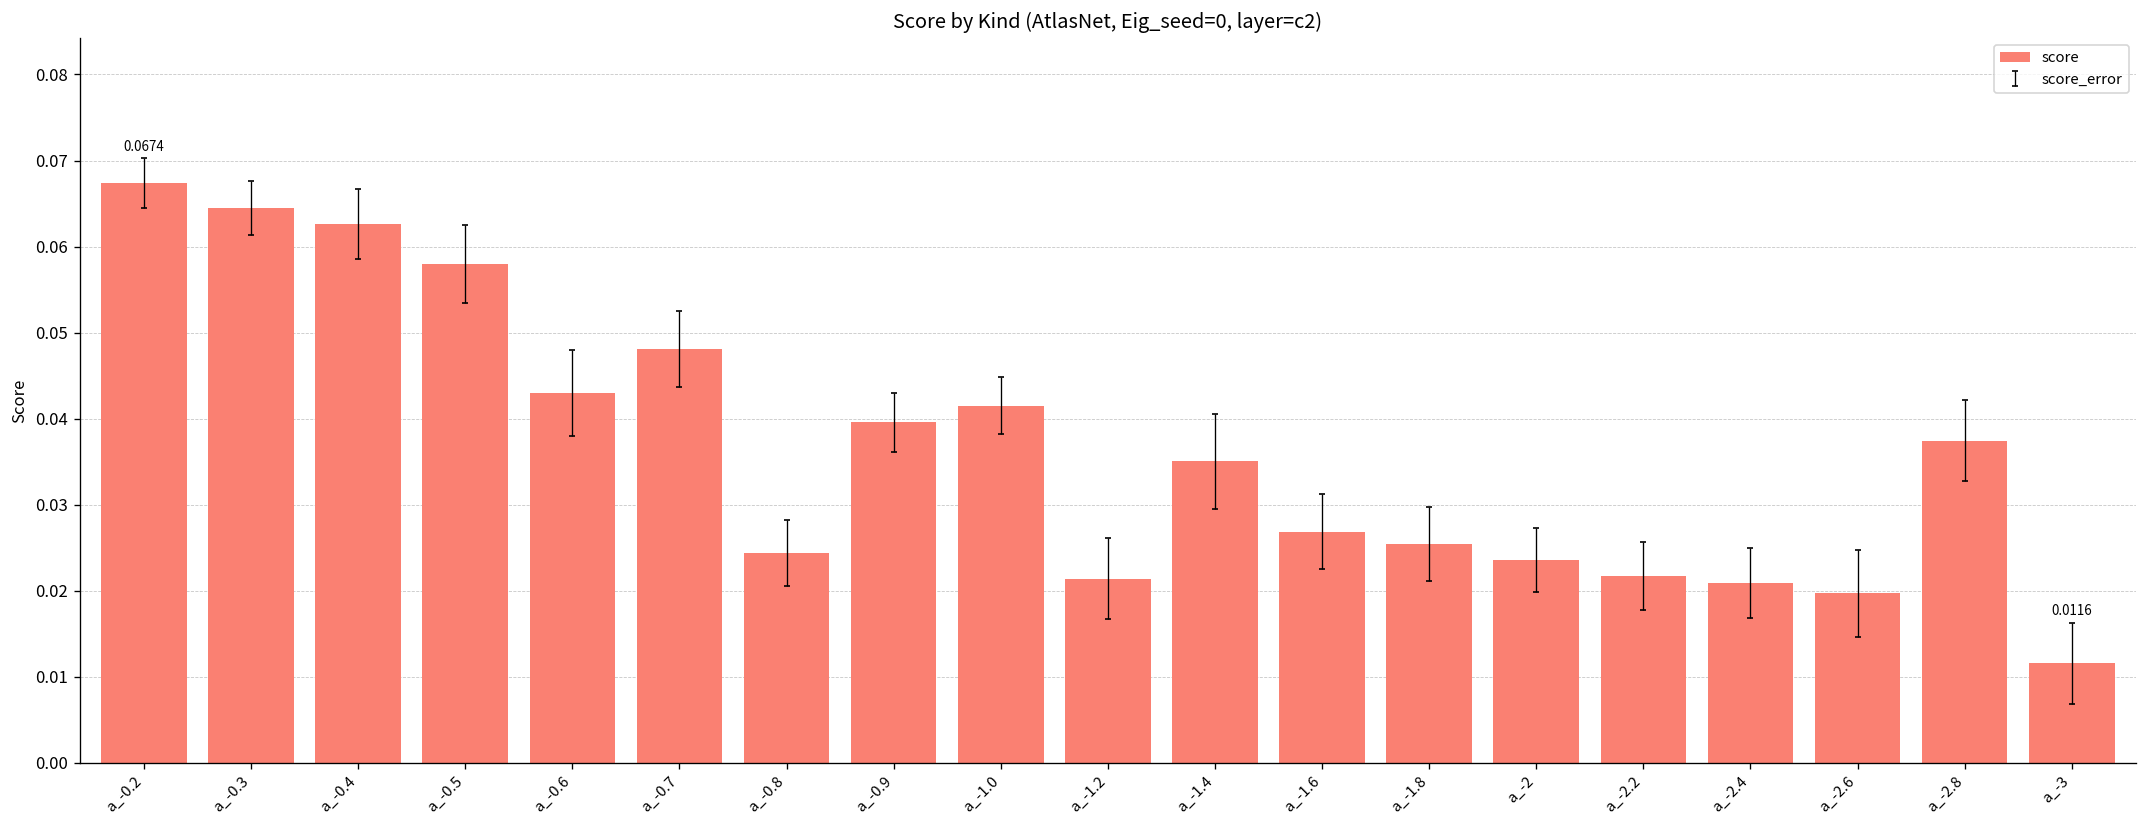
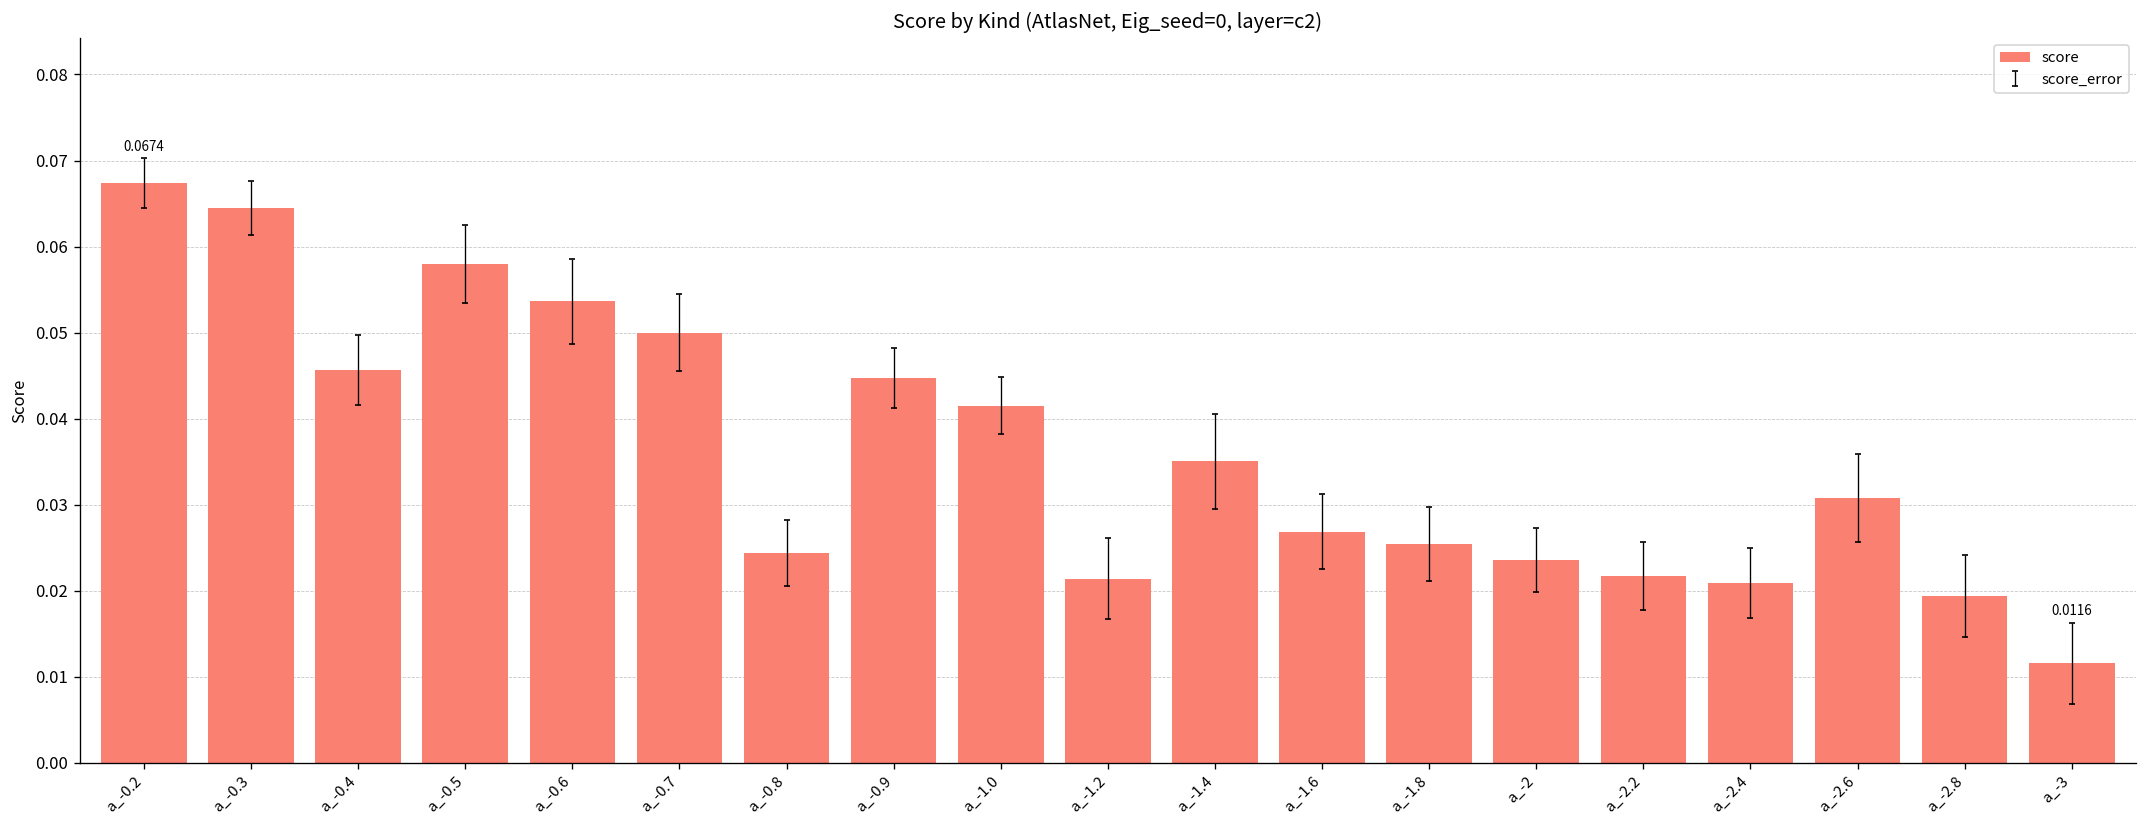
  {
    "score": {
      "a_-0.3": 0.064,
-     "a_-0.4": 0.063,
+     "a_-0.4": 0.046,
      "a_-0.5": 0.058,
-     "a_-0.6": 0.043,
-     "a_-0.7": 0.048,
+     "a_-0.6": 0.054,
+     "a_-0.7": 0.050,
      "a_-0.8": 0.024,
-     "a_-0.9": 0.040,
+     "a_-0.9": 0.045,
      "a_-1.0": 0.041,
      "a_-1.2": 0.021,
      "a_-1.4": 0.035,
      "a_-1.6": 0.027,
      "a_-1.8": 0.025,
      "a_-2": 0.024,
      "a_-2.2": 0.022,
      "a_-2.4": 0.021,
-     "a_-2.6": 0.020,
-     "a_-2.8": 0.037,
+     "a_-2.6": 0.031,
+     "a_-2.8": 0.019,
      "a_-3": 0.012
    }
  }
